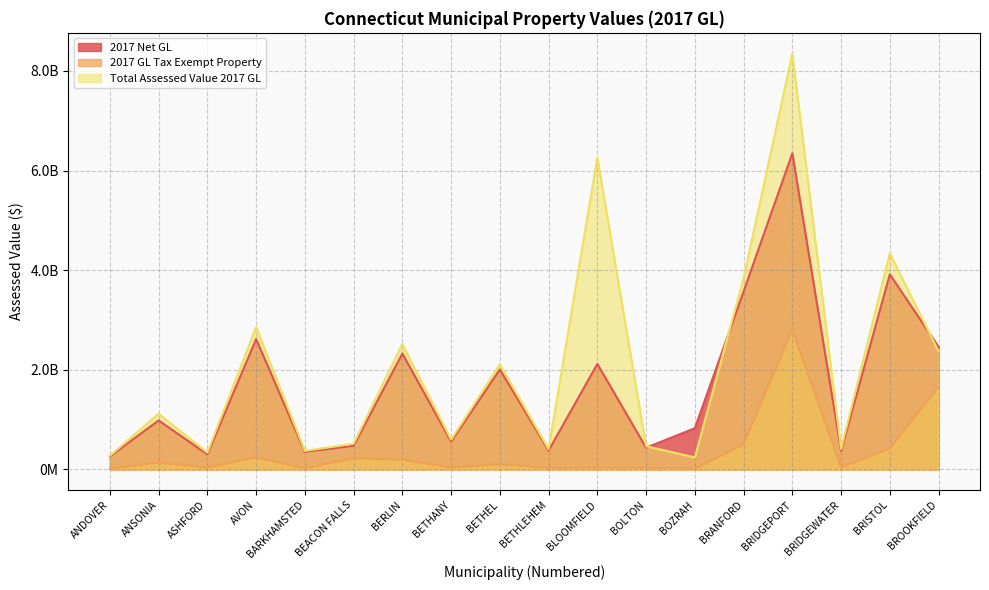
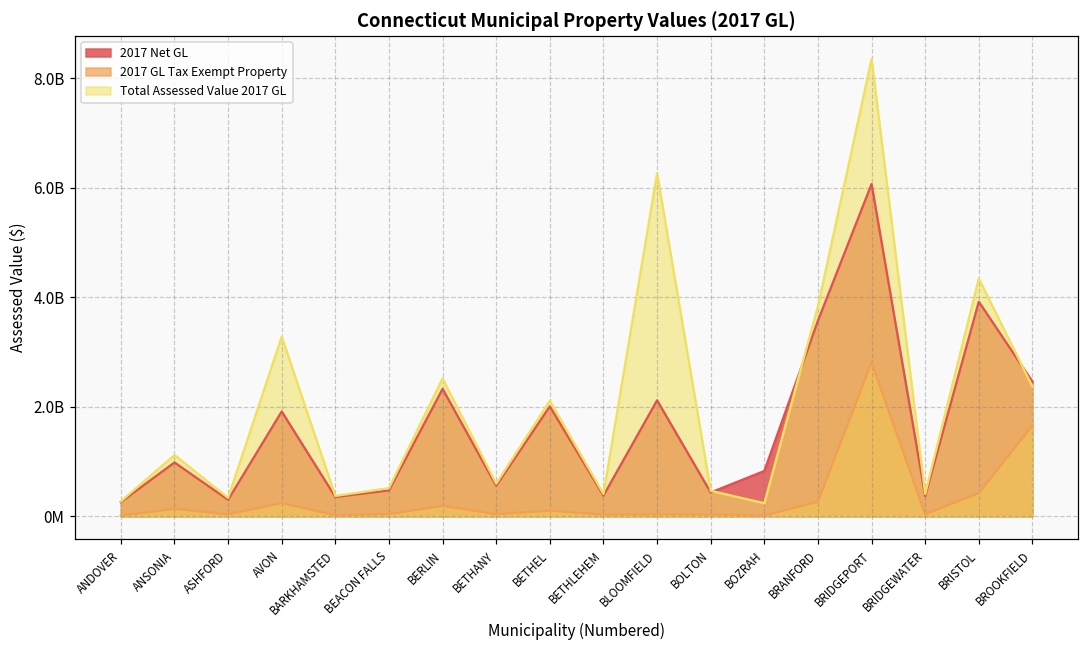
  {
    "2017 Net GL": {
      "ANSONIA": 1000000000,
-     "AVON": 2600000000,
+     "AVON": 1900000000,
      "BERLIN": 2300000000,
      "BETHEL": 2000000000,
      "BLOOMFIELD": 2100000000,
      "BOZRAH": 800000000,
      "BRANFORD": 3600000000,
-     "BRIDGEPORT": 6300000000,
+     "BRIDGEPORT": 6100000000,
      "BRISTOL": 3900000000,
      "BROOKFIELD": 2500000000
    },
    "2017 GL Tax Exempt Property": {
      "ANDOVER": 0,
      "ANSONIA": 100000000,
      "ASHFORD": 0,
      "AVON": 200000000,
      "BARKHAMSTED": 0,
-     "BEACON FALLS": 200000000,
+     "BEACON FALLS": 0,
      "BERLIN": 200000000,
      "BETHANY": 0,
      "BETHEL": 100000000,
      "BETHLEHEM": 0,
      "BLOOMFIELD": 0,
      "BOLTON": 0,
      "BOZRAH": 0,
-     "BRANFORD": 500000000,
+     "BRANFORD": 300000000,
      "BRIDGEPORT": 2800000000,
      "BRIDGEWATER": 0,
      "BRISTOL": 400000000,
      "BROOKFIELD": 1700000000
    },
    "Total Assessed Value 2017 GL": {
      "ANSONIA": 1100000000,
-     "AVON": 2900000000,
+     "AVON": 3300000000,
      "BERLIN": 2500000000,
      "BETHEL": 2100000000,
      "BLOOMFIELD": 6300000000,
      "BOZRAH": 200000000,
      "BRANFORD": 3800000000,
      "BRIDGEPORT": 8300000000,
      "BRISTOL": 4300000000,
      "BROOKFIELD": 2400000000
    }
  }
